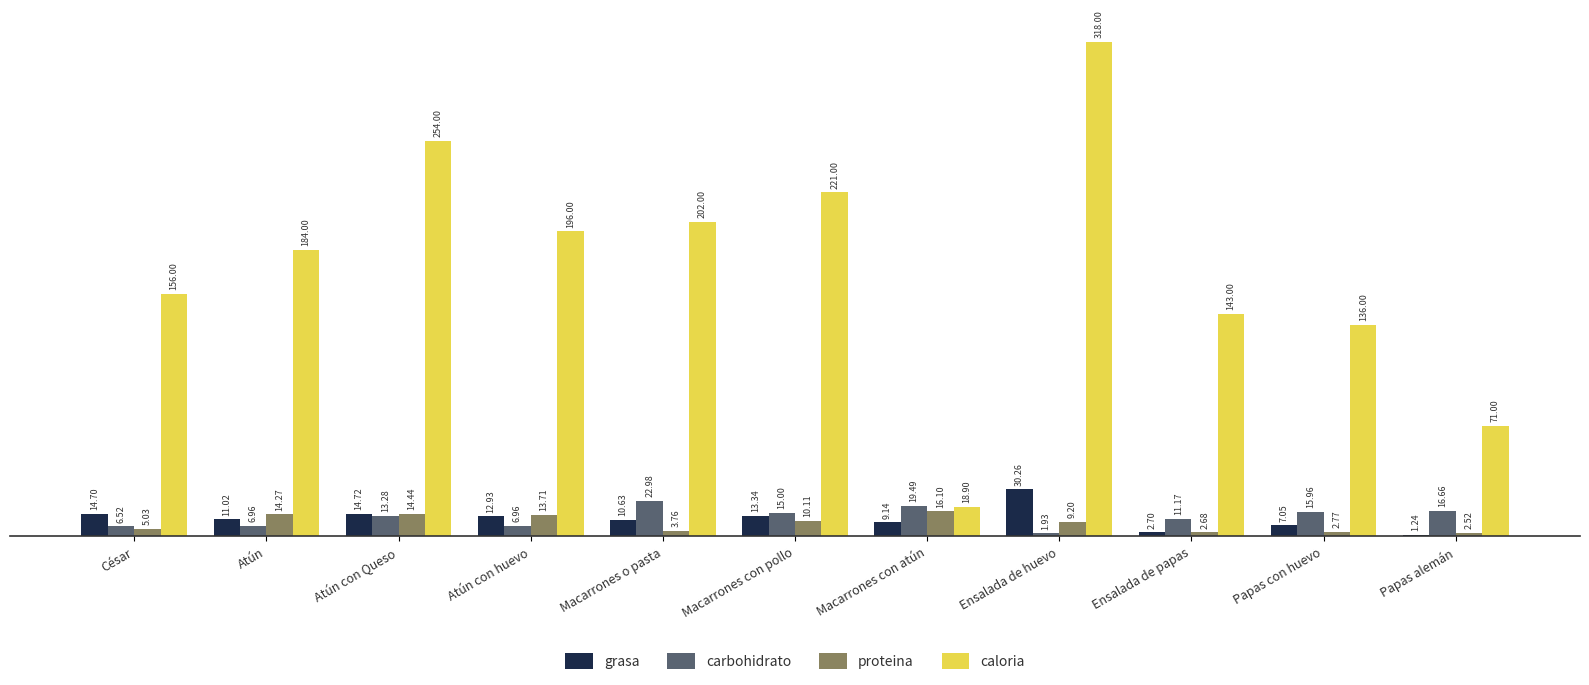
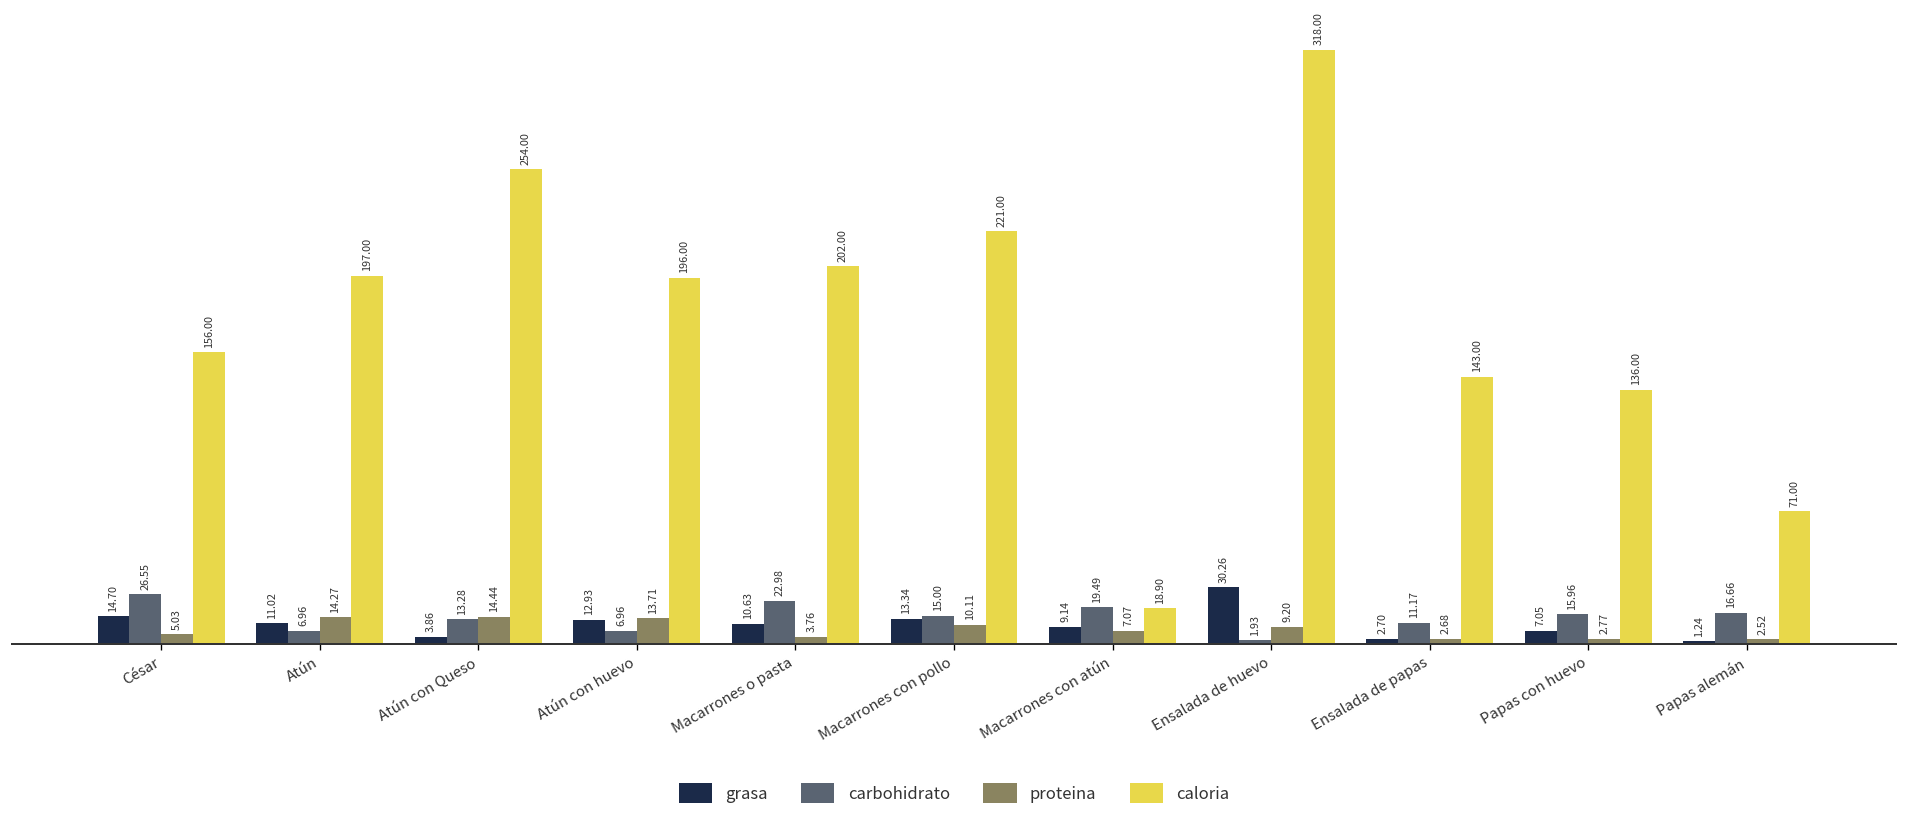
  {
    "grasa": {
      "César": 14.70,
      "Atún": 11.02,
-     "Atún con Queso": 14.72,
+     "Atún con Queso": 3.86,
      "Atún con huevo": 12.93,
      "Macarrones o pasta": 10.63,
      "Macarrones con pollo": 13.34,
      "Macarrones con atún": 9.14,
      "Ensalada de huevo": 30.26,
      "Ensalada de papas": 2.70,
      "Papas con huevo": 7.05,
      "Papas alemán": 1.24
    },
    "carbohidrato": {
-     "César": 6.52,
+     "César": 26.55,
      "Atún": 6.96,
      "Atún con Queso": 13.28,
      "Atún con huevo": 6.96,
      "Macarrones o pasta": 22.98,
      "Macarrones con pollo": 15.00,
      "Macarrones con atún": 19.49,
      "Ensalada de huevo": 1.93,
      "Ensalada de papas": 11.17,
      "Papas con huevo": 15.96,
      "Papas alemán": 16.66
    },
    "proteina": {
      "César": 5.03,
      "Atún": 14.27,
      "Atún con Queso": 14.44,
      "Atún con huevo": 13.71,
      "Macarrones o pasta": 3.76,
      "Macarrones con pollo": 10.11,
-     "Macarrones con atún": 16.10,
+     "Macarrones con atún": 7.07,
      "Ensalada de huevo": 9.20,
      "Ensalada de papas": 2.68,
      "Papas con huevo": 2.77,
      "Papas alemán": 2.52
    },
    "caloria": {
      "César": 156.00,
-     "Atún": 184.00,
+     "Atún": 197.00,
      "Atún con Queso": 254.00,
      "Atún con huevo": 196.00,
      "Macarrones o pasta": 202.00,
      "Macarrones con pollo": 221.00,
      "Macarrones con atún": 18.90,
      "Ensalada de huevo": 318.00,
      "Ensalada de papas": 143.00,
      "Papas con huevo": 136.00,
      "Papas alemán": 71.00
    }
  }
